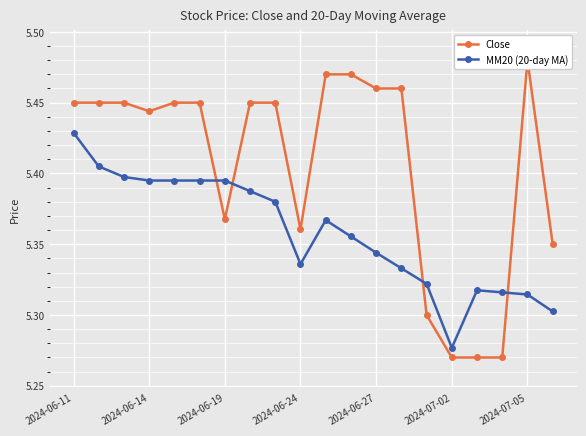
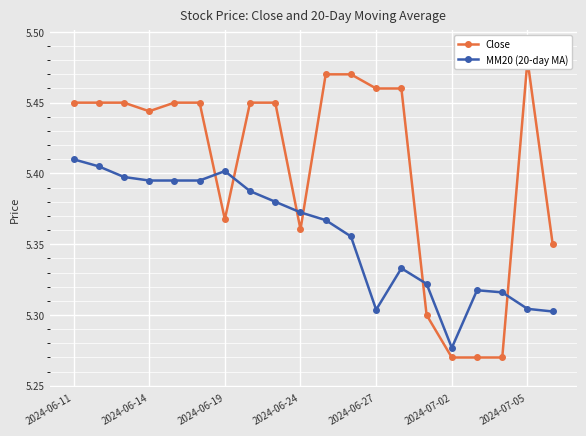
  {
    "Close": {
      "2024-06-11": 5.450,
      "2024-06-14": 5.444,
      "2024-06-19": 5.368,
      "2024-06-24": 5.360,
      "2024-06-27": 5.460,
      "2024-07-02": 5.270
    },
    "MM20 (20-day MA)": {
-     "2024-06-11": 5.429,
+     "2024-06-11": 5.410,
      "2024-06-14": 5.395,
-     "2024-06-19": 5.395,
-     "2024-06-24": 5.336,
-     "2024-06-27": 5.344,
+     "2024-06-19": 5.402,
+     "2024-06-24": 5.372,
+     "2024-06-27": 5.304,
      "2024-07-02": 5.277,
-     "2024-07-05": 5.314
+     "2024-07-05": 5.304
    }
  }
